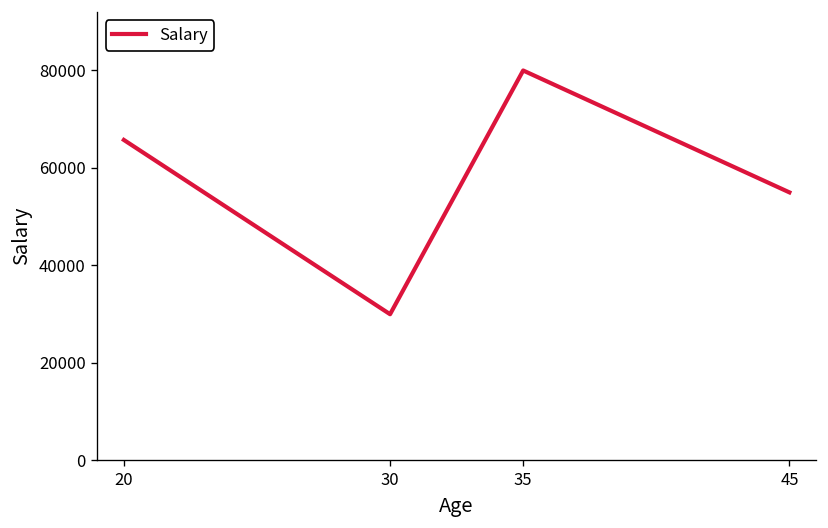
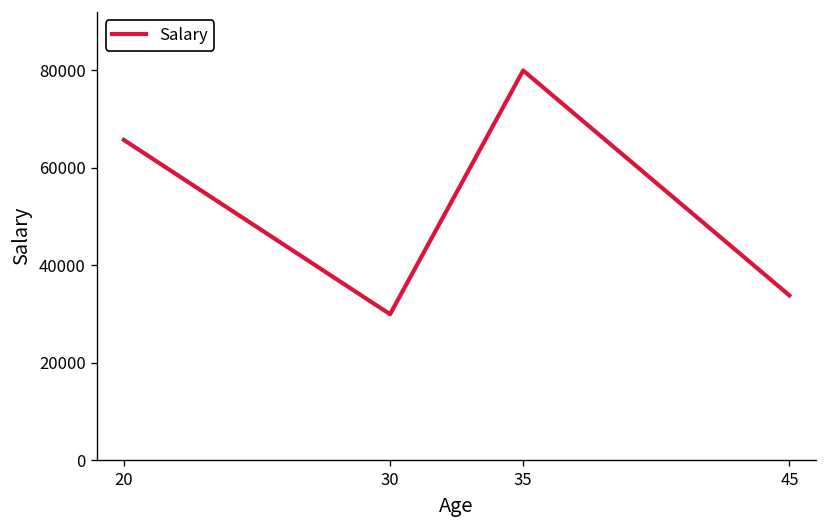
  {
    "20": 66000,
    "30": 30000,
    "35": 80000,
-   "45": 55000
+   "45": 34000
  }
